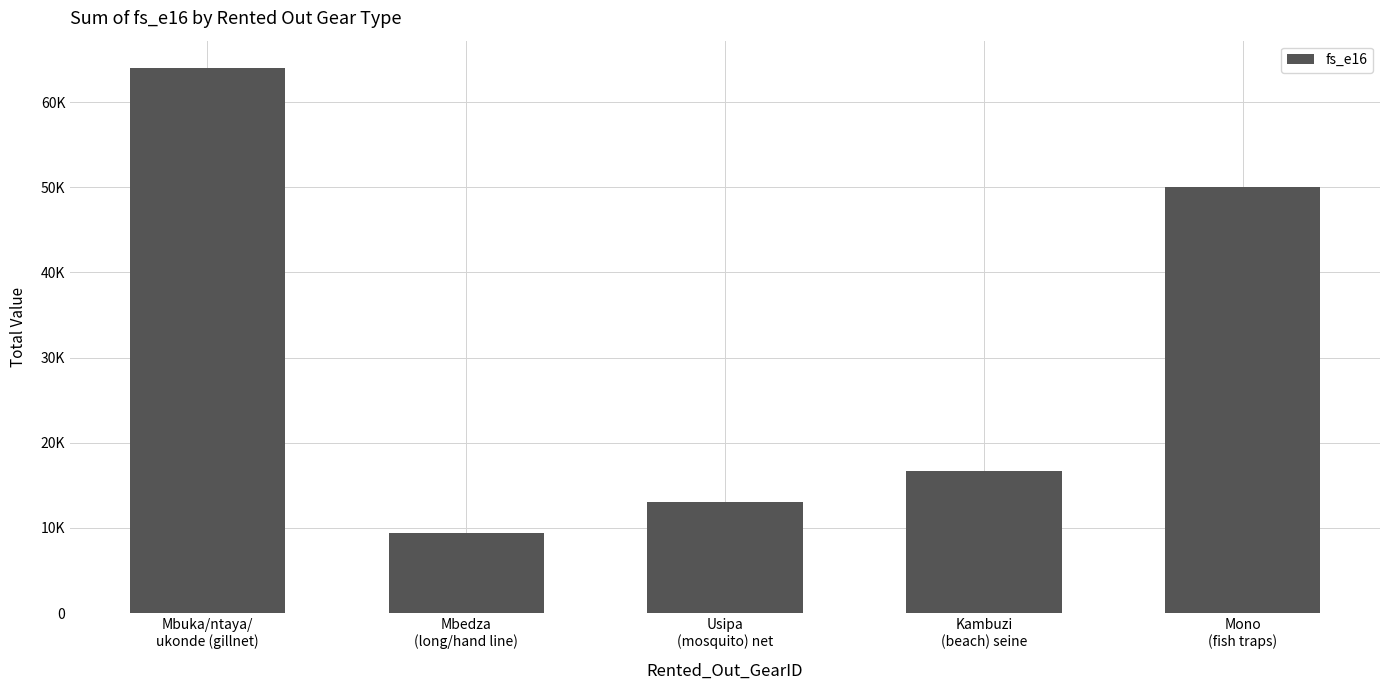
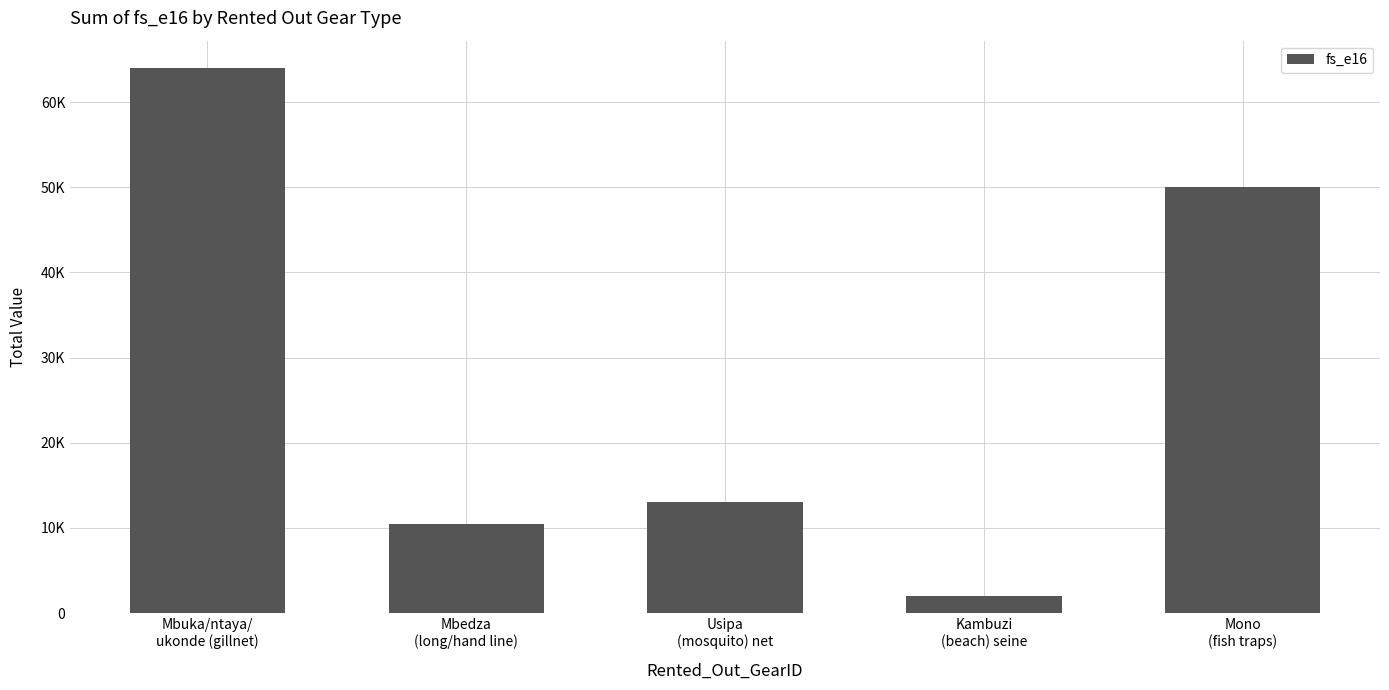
  {
    "Mbuka/ntaya/ ukonde (gillnet)": 64000,
-   "Mbedza (long/hand line)": 9000,
+   "Mbedza (long/hand line)": 11000,
    "Usipa (mosquito) net": 13000,
-   "Kambuzi (beach) seine": 17000,
+   "Kambuzi (beach) seine": 2000,
    "Mono (fish traps)": 50000
  }
